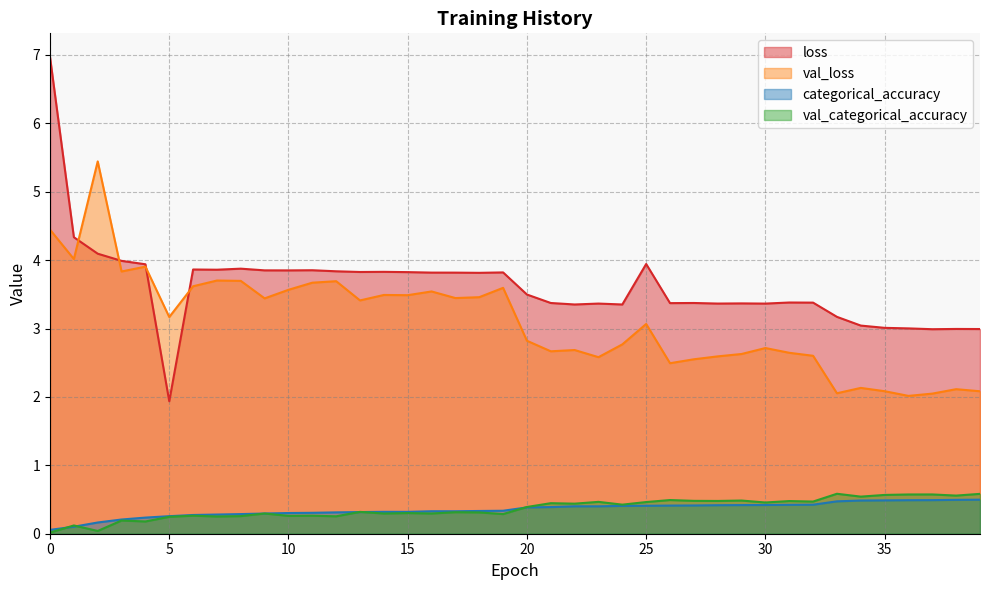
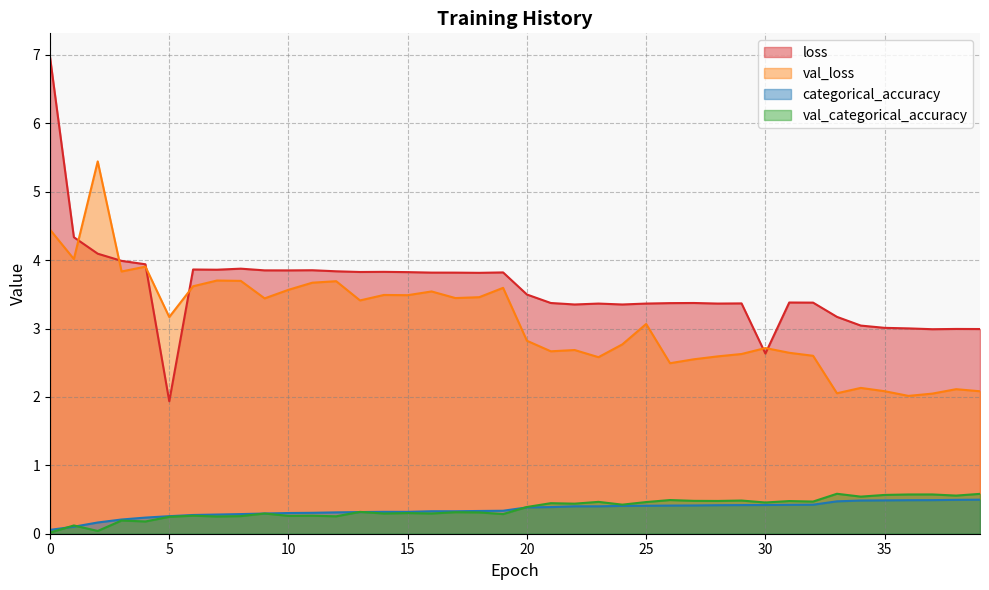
  {
    "loss": {
      "0": 7.0,
      "5": 1.9,
      "10": 3.8,
      "15": 3.8,
      "20": 3.5,
-     "25": 3.9,
-     "30": 3.4,
+     "25": 3.4,
+     "30": 2.6,
      "35": 3.0
    },
    "val_loss": {
      "0": 4.4,
      "5": 3.2,
      "10": 3.6,
      "15": 3.5,
      "20": 2.8,
      "25": 3.1,
      "30": 2.7,
      "35": 2.1
    },
    "categorical_accuracy": {
      "0": 0.1,
      "10": 0.3,
      "25": 0.4,
      "35": 0.5
    },
    "val_categorical_accuracy": {
      "0": 0.0,
      "10": 0.3,
      "25": 0.5,
      "35": 0.6
    }
  }
